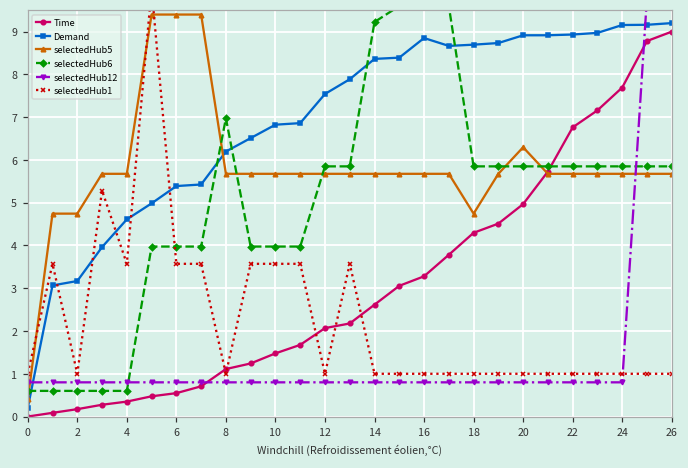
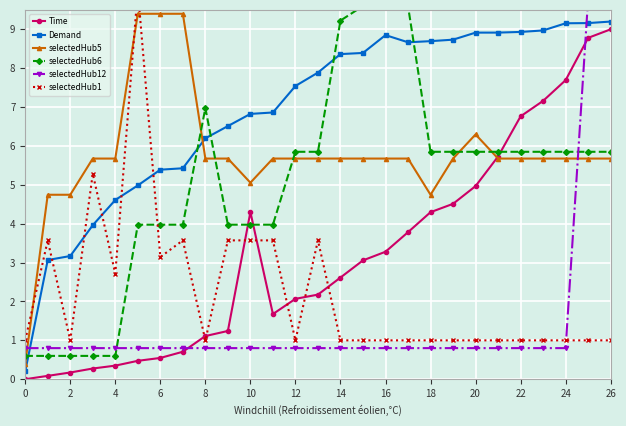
  {
    "Time": {
      "0": 0.0,
      "2": 0.2,
      "4": 0.3,
      "6": 0.5,
      "8": 1.1,
-     "10": 1.5,
+     "10": 4.3,
      "12": 2.1,
      "14": 2.6,
      "16": 3.3,
      "18": 4.3,
      "20": 5.0,
      "22": 6.8,
      "24": 7.7,
      "26": 9.0
    },
    "Demand": {
      "0": 0.2,
      "2": 3.2,
      "4": 4.6,
      "6": 5.4,
      "8": 6.2,
      "10": 6.8,
      "12": 7.5,
      "14": 8.4,
      "16": 8.9,
      "18": 8.7,
      "20": 8.9,
      "22": 8.9,
      "24": 9.2,
      "26": 9.2
    },
    "selectedHub5": {
      "0": 0.4,
      "2": 4.7,
      "4": 5.7,
      "6": 9.4,
      "8": 5.7,
-     "10": 5.7,
+     "10": 5.1,
      "12": 5.7,
      "14": 5.7,
      "16": 5.7,
      "18": 4.7,
      "20": 6.3,
      "22": 5.7,
      "24": 5.7,
      "26": 5.7
    },
    "selectedHub6": {
      "0": 0.6,
      "2": 0.6,
      "4": 0.6,
      "6": 4.0,
      "8": 7.0,
      "10": 4.0,
      "12": 5.9,
      "14": 9.2,
      "18": 5.9,
      "20": 5.9,
      "22": 5.9,
      "24": 5.9,
      "26": 5.9
    },
    "selectedHub12": {
      "0": 0.8,
      "2": 0.8,
      "4": 0.8,
      "6": 0.8,
      "8": 0.8,
      "10": 0.8,
      "12": 0.8,
      "14": 0.8,
      "16": 0.8,
      "18": 0.8,
      "20": 0.8,
      "22": 0.8,
      "24": 0.8
    },
    "selectedHub1": {
      "0": 1.0,
      "2": 1.0,
-     "4": 3.6,
-     "6": 3.6,
+     "4": 2.7,
+     "6": 3.1,
      "8": 1.0,
      "10": 3.6,
      "12": 1.0,
      "14": 1.0,
      "16": 1.0,
      "18": 1.0,
      "20": 1.0,
      "22": 1.0,
      "24": 1.0,
      "26": 1.0
    }
  }
